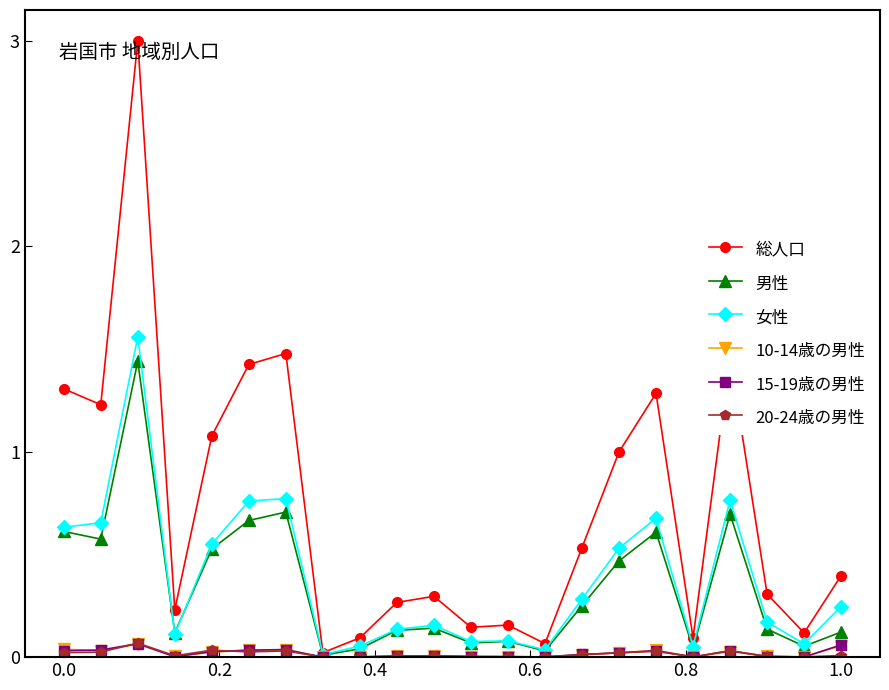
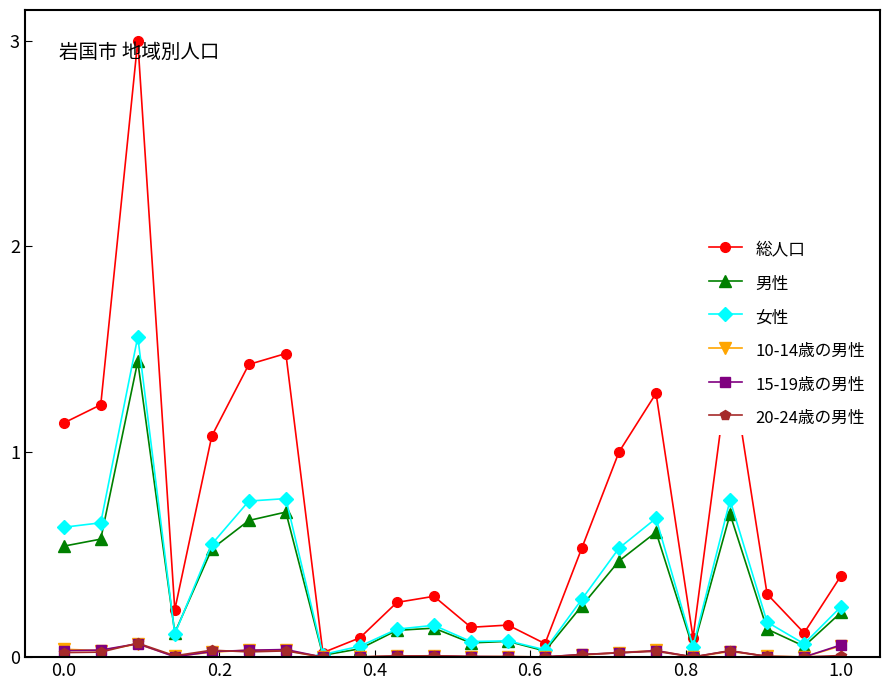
  {
    "総人口": {
-     "0.0": 1.31,
+     "0.0": 1.14,
      "1.0": 0.40
    },
    "男性": {
-     "0.0": 0.61,
-     "1.0": 0.12
+     "0.0": 0.54,
+     "1.0": 0.22
    },
    "女性": {
      "0.0": 0.63,
      "1.0": 0.25
    },
    "20-24歳の男性": {
      "1.0": 0.01
    }
  }
